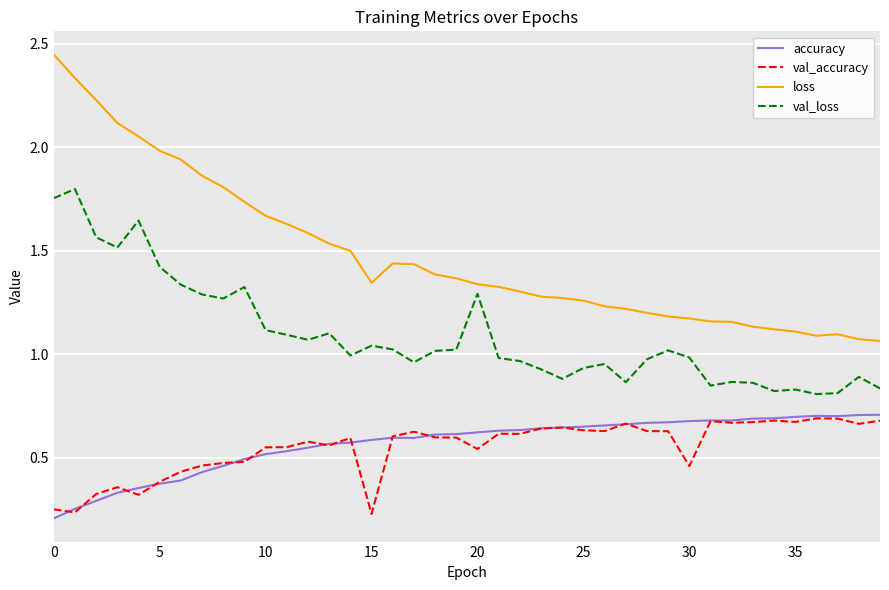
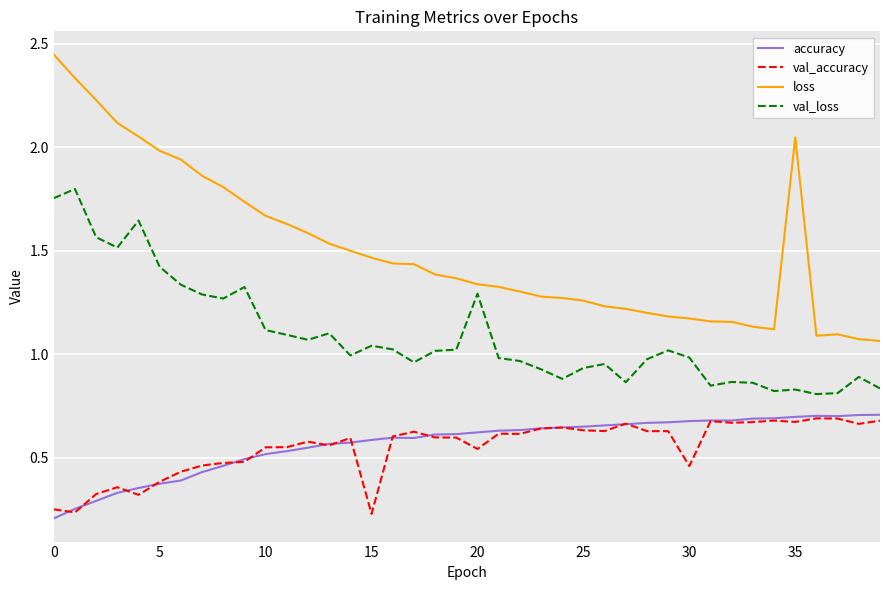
  {
    "accuracy": {
      "0": 0.21,
      "10": 0.52,
      "15": 0.59,
      "20": 0.62,
      "25": 0.65,
      "30": 0.68,
      "35": 0.70
    },
    "val_accuracy": {
      "0": 0.25,
      "10": 0.55,
      "15": 0.23,
      "20": 0.54,
      "25": 0.63,
      "30": 0.46,
      "35": 0.67
    },
    "loss": {
      "0": 2.45,
      "5": 1.98,
      "10": 1.67,
-     "15": 1.35,
+     "15": 1.47,
      "20": 1.34,
      "25": 1.26,
      "30": 1.17,
-     "35": 1.11
+     "35": 2.05
    },
    "val_loss": {
      "0": 1.75,
      "5": 1.42,
      "10": 1.12,
      "15": 1.04,
      "20": 1.29,
      "25": 0.93,
      "30": 0.98,
      "35": 0.83
    }
  }
